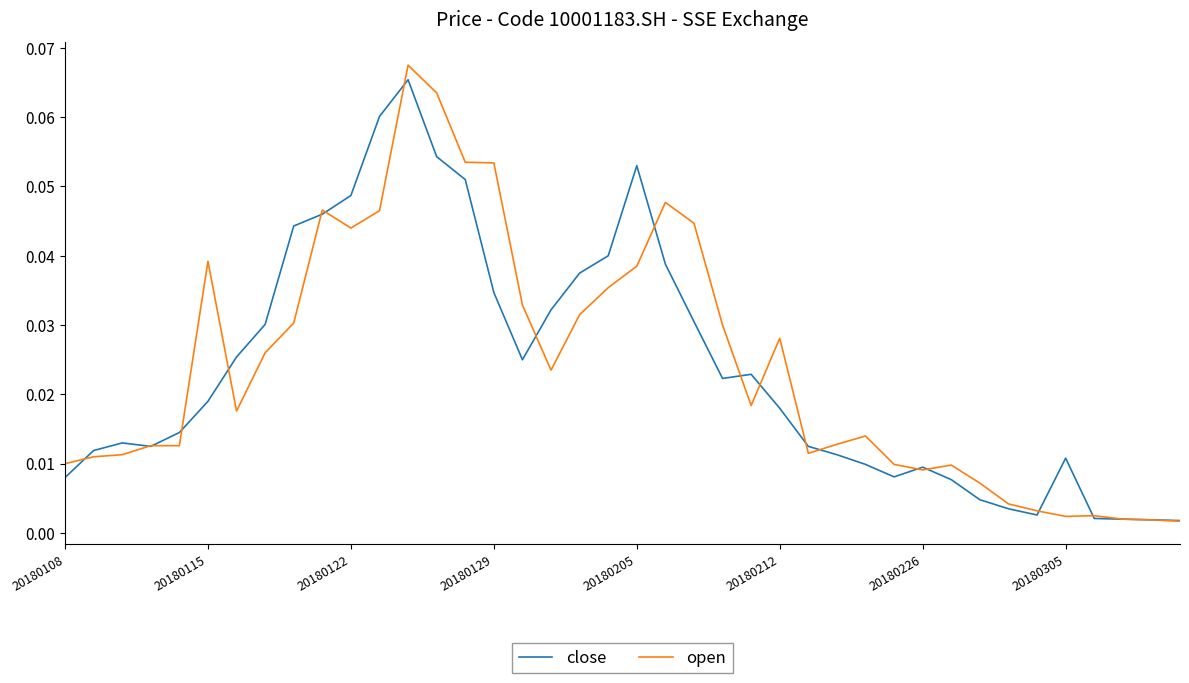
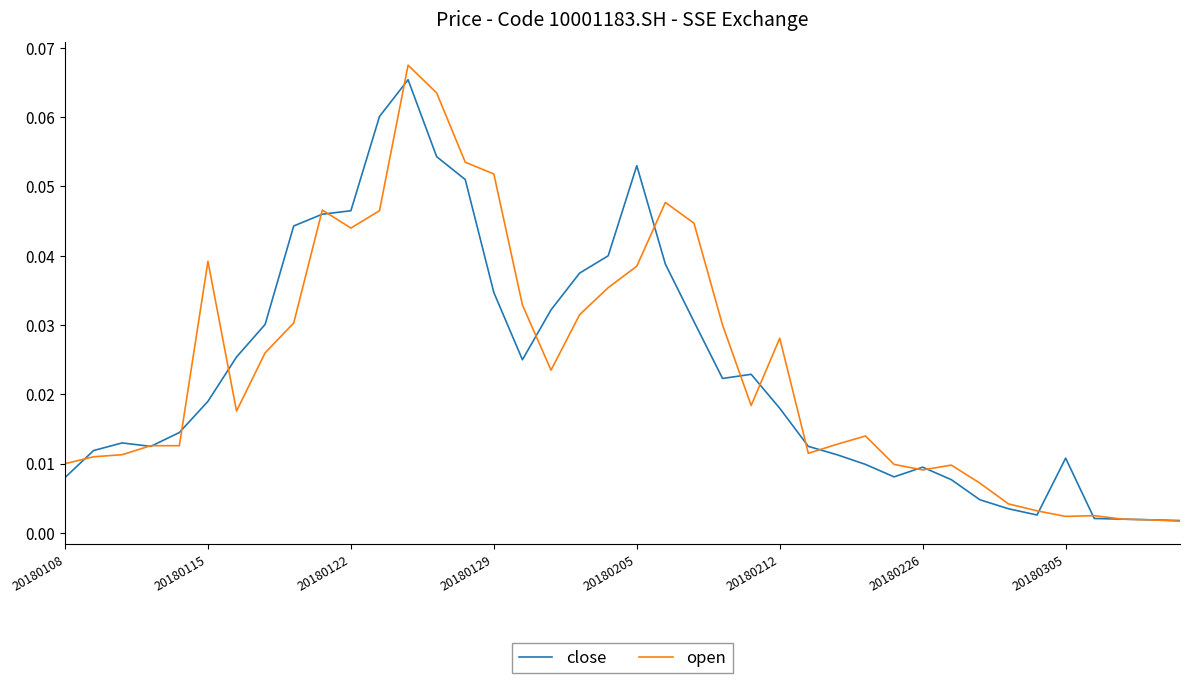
  {
    "close": {
      "20180108": 0.008,
      "20180115": 0.019,
-     "20180122": 0.049,
+     "20180122": 0.047,
      "20180129": 0.035,
      "20180205": 0.053,
      "20180212": 0.018,
      "20180226": 0.010,
      "20180305": 0.011
    },
    "open": {
      "20180108": 0.010,
      "20180115": 0.039,
      "20180122": 0.044,
-     "20180129": 0.053,
+     "20180129": 0.052,
      "20180205": 0.039,
      "20180212": 0.028,
      "20180226": 0.009,
      "20180305": 0.002
    }
  }
